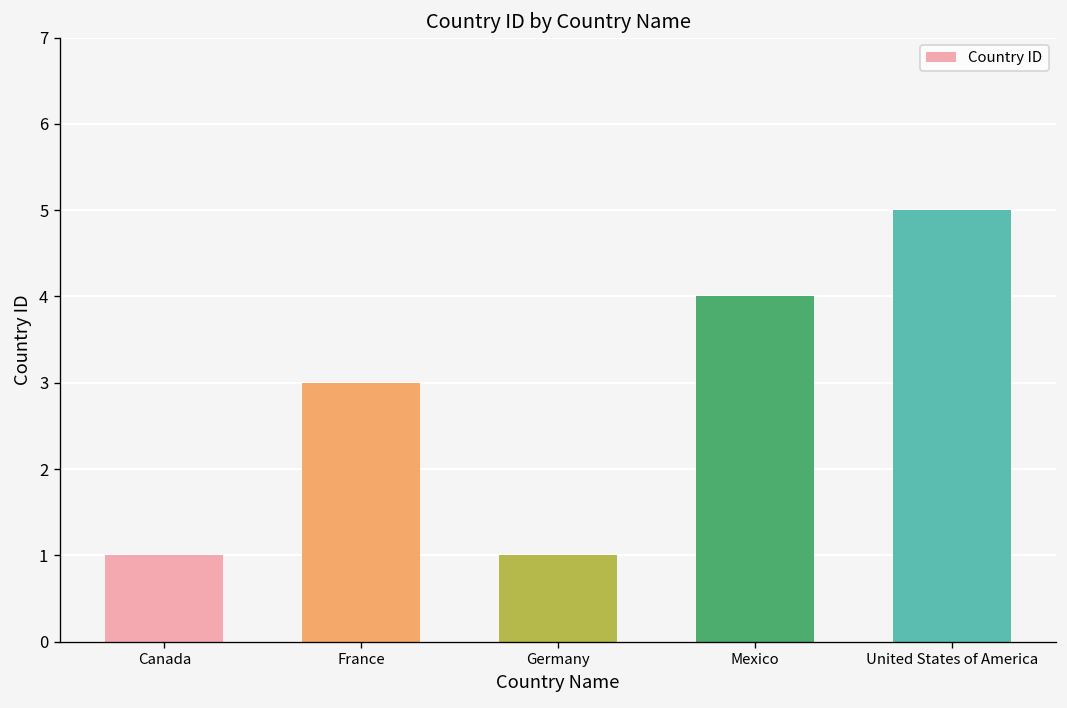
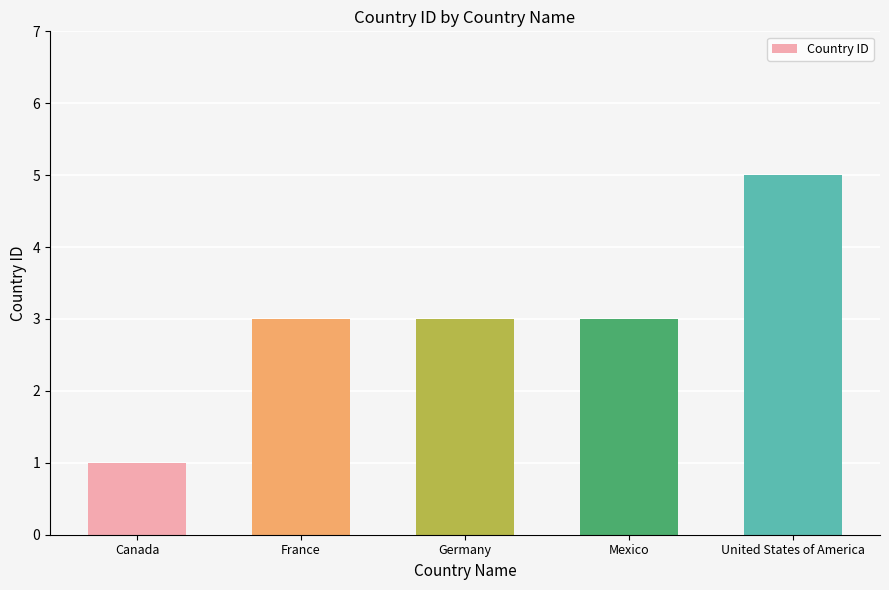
  {
    "Canada": 1,
    "France": 3,
-   "Germany": 1,
-   "Mexico": 4,
+   "Germany": 3,
+   "Mexico": 3,
    "United States of America": 5
  }
